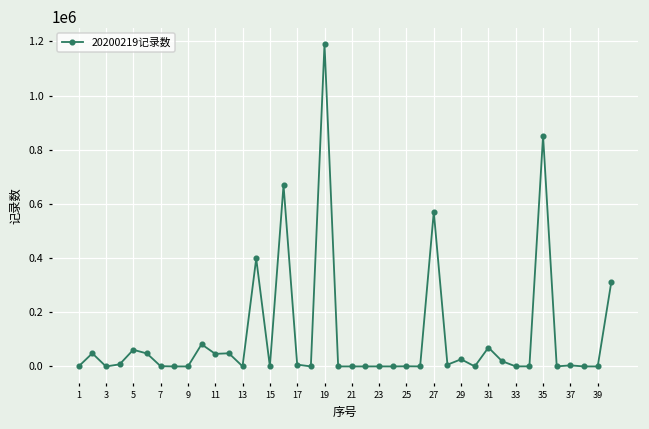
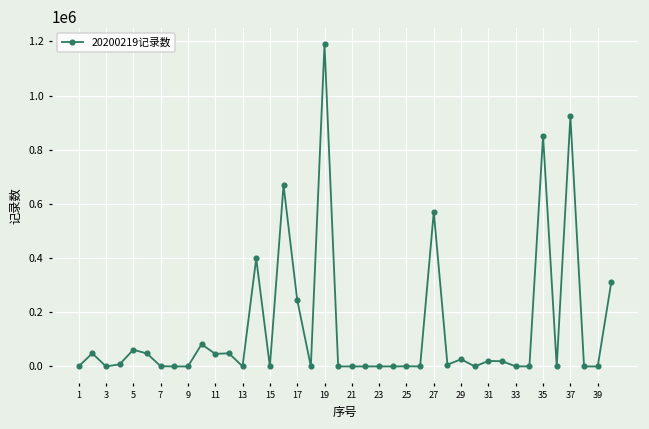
  {
    "1": 0,
    "3": 0,
    "5": 60000,
    "7": 0,
    "9": 0,
    "11": 50000,
    "13": 0,
    "15": 0,
-   "17": 10000,
+   "17": 250000,
    "19": 1190000,
    "21": 0,
    "23": 0,
    "25": 0,
    "27": 570000,
    "29": 30000,
-   "31": 70000,
+   "31": 20000,
    "33": 0,
    "35": 850000,
-   "37": 0,
+   "37": 920000,
    "39": 0
  }
